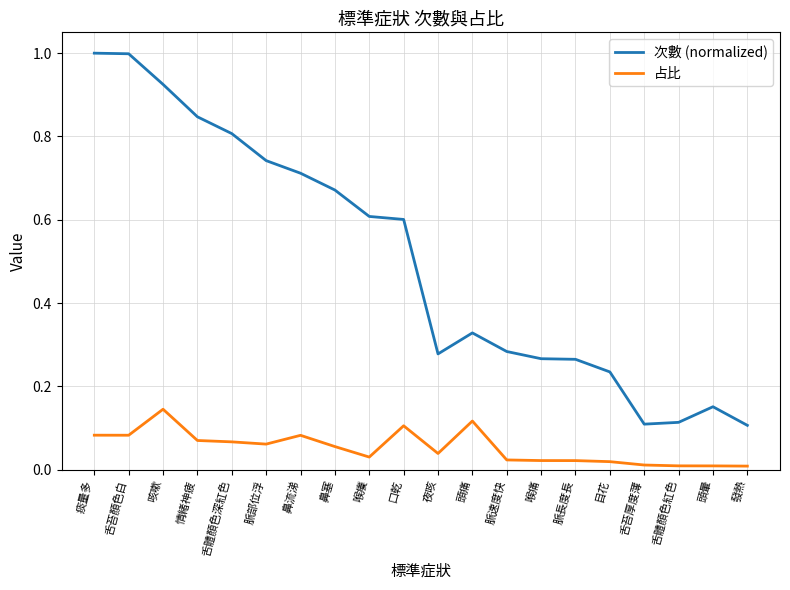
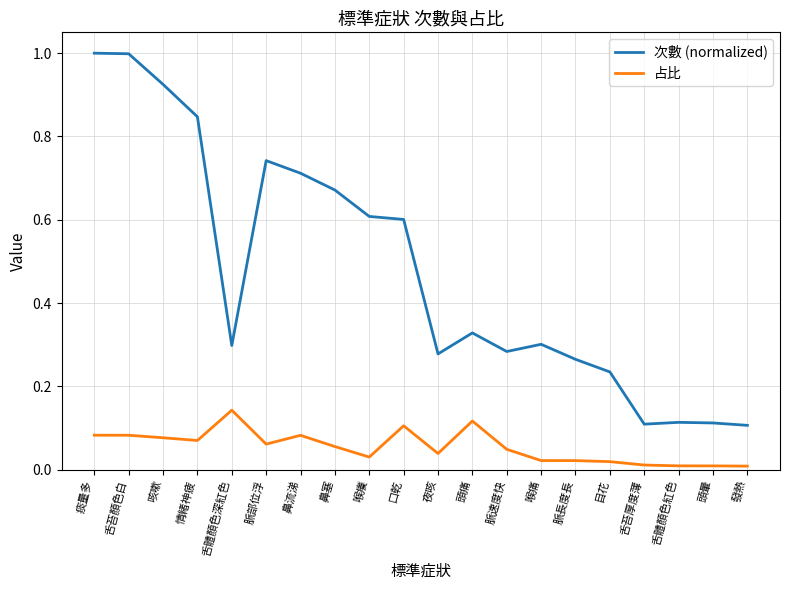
  {
    "次數 (normalized)": {
      "痰量多": 1.00,
      "舌苔顏色白": 1.00,
      "咳嗽": 0.93,
      "情緒神疲": 0.85,
-     "舌體顏色深紅色": 0.81,
+     "舌體顏色深紅色": 0.30,
      "脈部位浮": 0.74,
      "鼻流涕": 0.71,
      "鼻塞": 0.67,
      "喉癢": 0.61,
      "口乾": 0.60,
      "夜咳": 0.28,
      "頭痛": 0.33,
      "脈速度快": 0.28,
-     "喉痛": 0.27,
+     "喉痛": 0.30,
      "脈長度長": 0.27,
      "目花": 0.23,
      "舌苔厚度薄": 0.11,
      "舌體顏色紅色": 0.11,
-     "頭暈": 0.15,
+     "頭暈": 0.11,
      "發熱": 0.11
    },
    "占比": {
      "痰量多": 0.08,
      "舌苔顏色白": 0.08,
-     "咳嗽": 0.15,
+     "咳嗽": 0.08,
      "情緒神疲": 0.07,
-     "舌體顏色深紅色": 0.07,
+     "舌體顏色深紅色": 0.14,
      "脈部位浮": 0.06,
      "鼻流涕": 0.08,
      "鼻塞": 0.06,
      "喉癢": 0.03,
      "口乾": 0.11,
      "夜咳": 0.04,
      "頭痛": 0.12,
-     "脈速度快": 0.02,
+     "脈速度快": 0.05,
      "喉痛": 0.02,
      "脈長度長": 0.02,
      "目花": 0.02,
      "舌苔厚度薄": 0.01,
      "舌體顏色紅色": 0.01,
      "頭暈": 0.01,
      "發熱": 0.01
    }
  }
